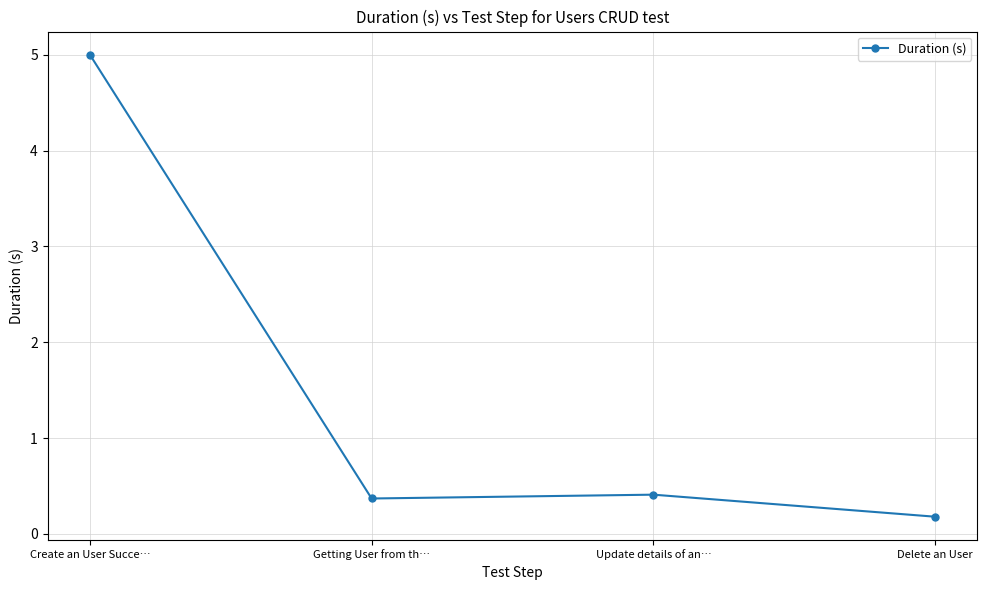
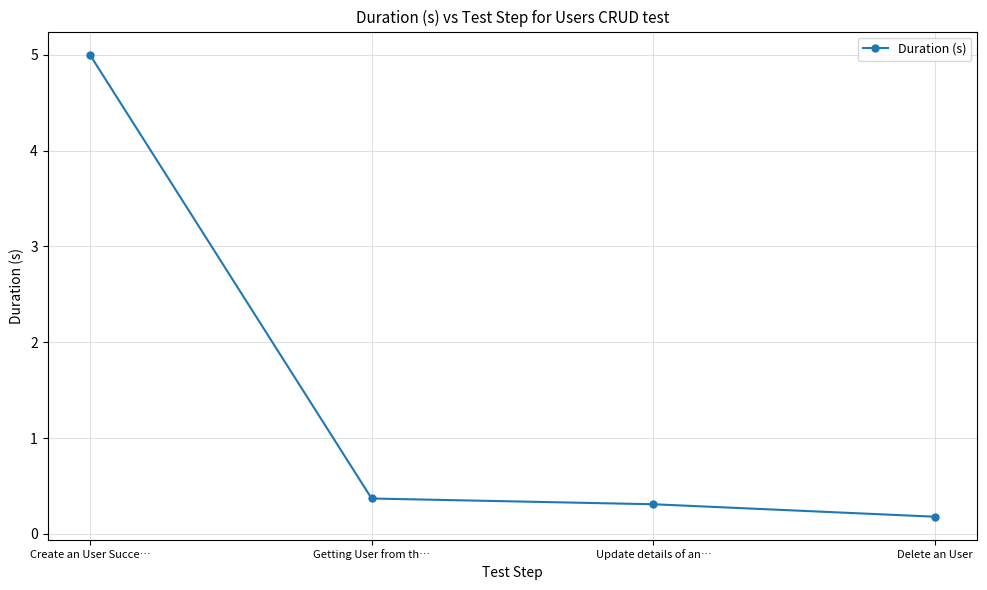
  {
    "Create an User Succe…": 5.0,
    "Getting User from th…": 0.4,
-   "Update details of an…": 0.4,
+   "Update details of an…": 0.3,
    "Delete an User": 0.2
  }
